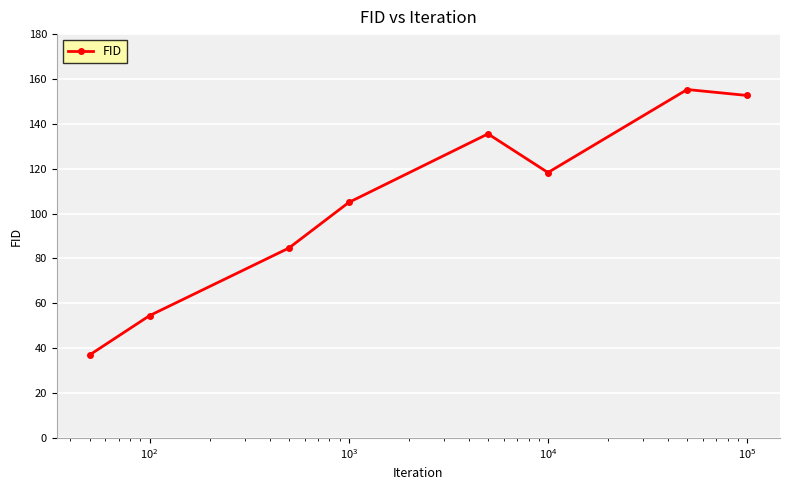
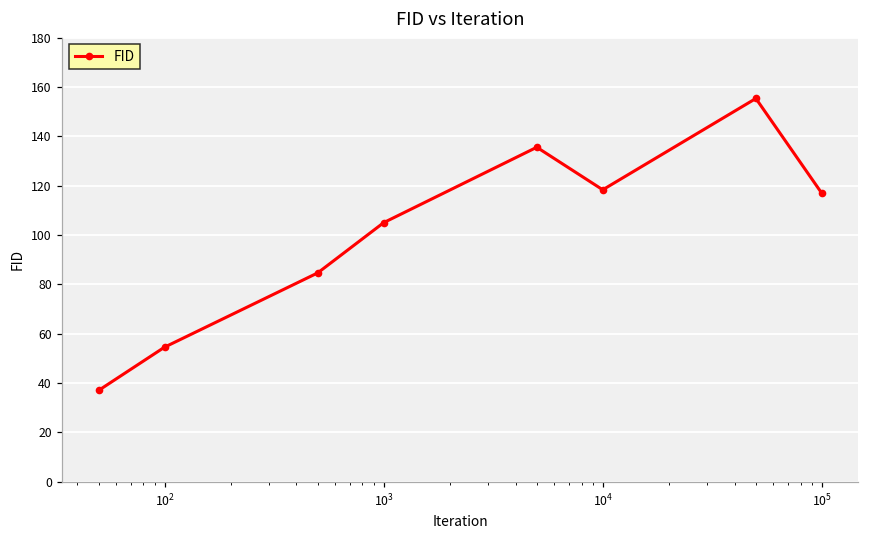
  {
    "10^2": 55,
    "10^3": 105,
    "10^4": 118,
-   "10^5": 153
+   "10^5": 117
  }
